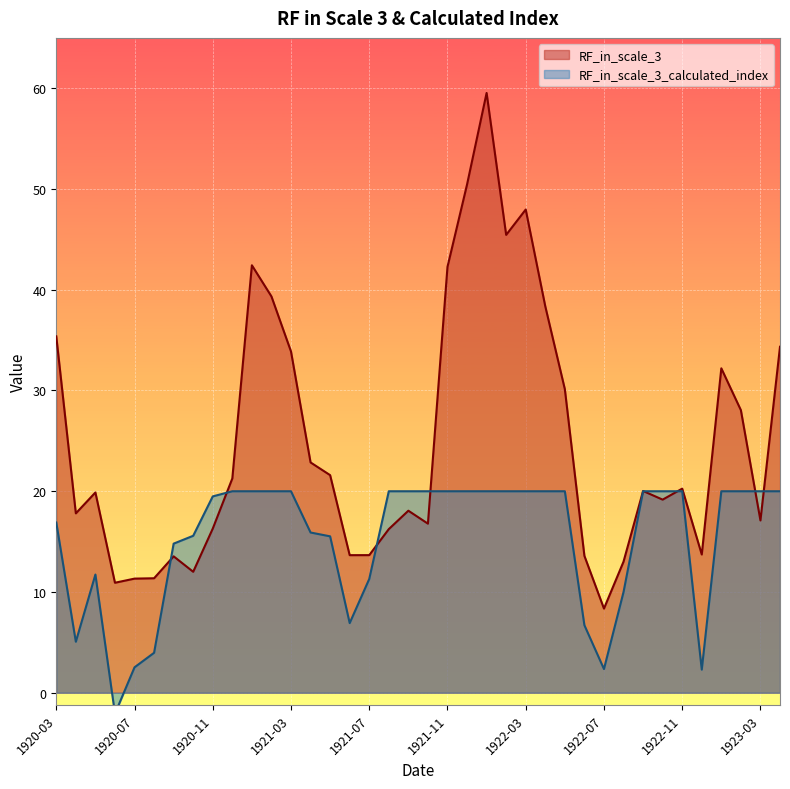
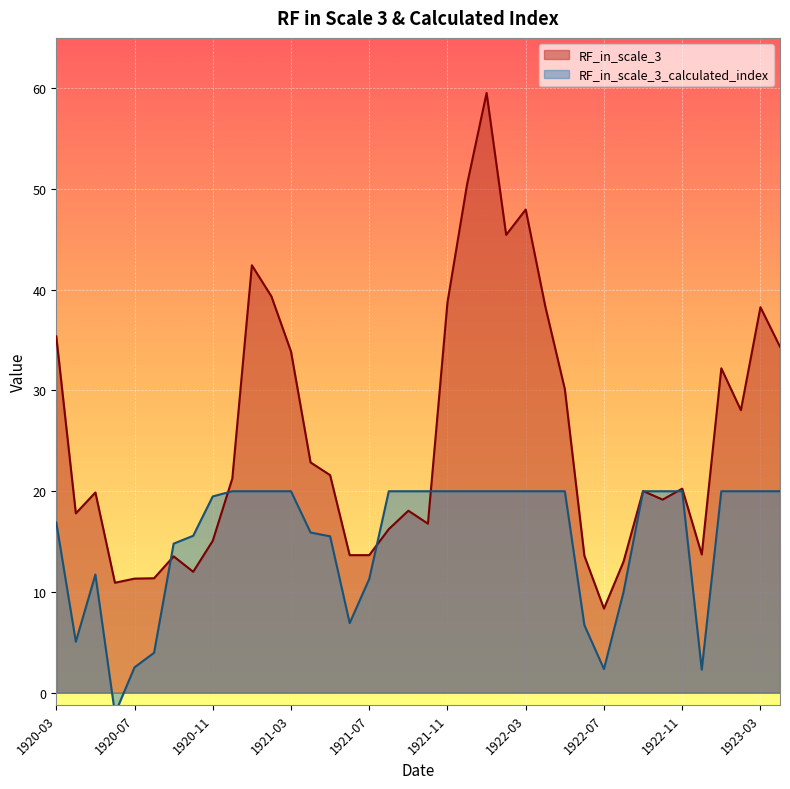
  {
    "RF_in_scale_3": {
      "1920-03": 35.4,
      "1920-07": 11.3,
-     "1920-11": 16.3,
+     "1920-11": 15.1,
      "1921-03": 33.9,
      "1921-07": 13.7,
-     "1921-11": 42.3,
+     "1921-11": 38.8,
      "1922-03": 48.0,
      "1922-07": 8.4,
      "1922-11": 20.3,
-     "1923-03": 17.1
+     "1923-03": 38.3
    }
  }
